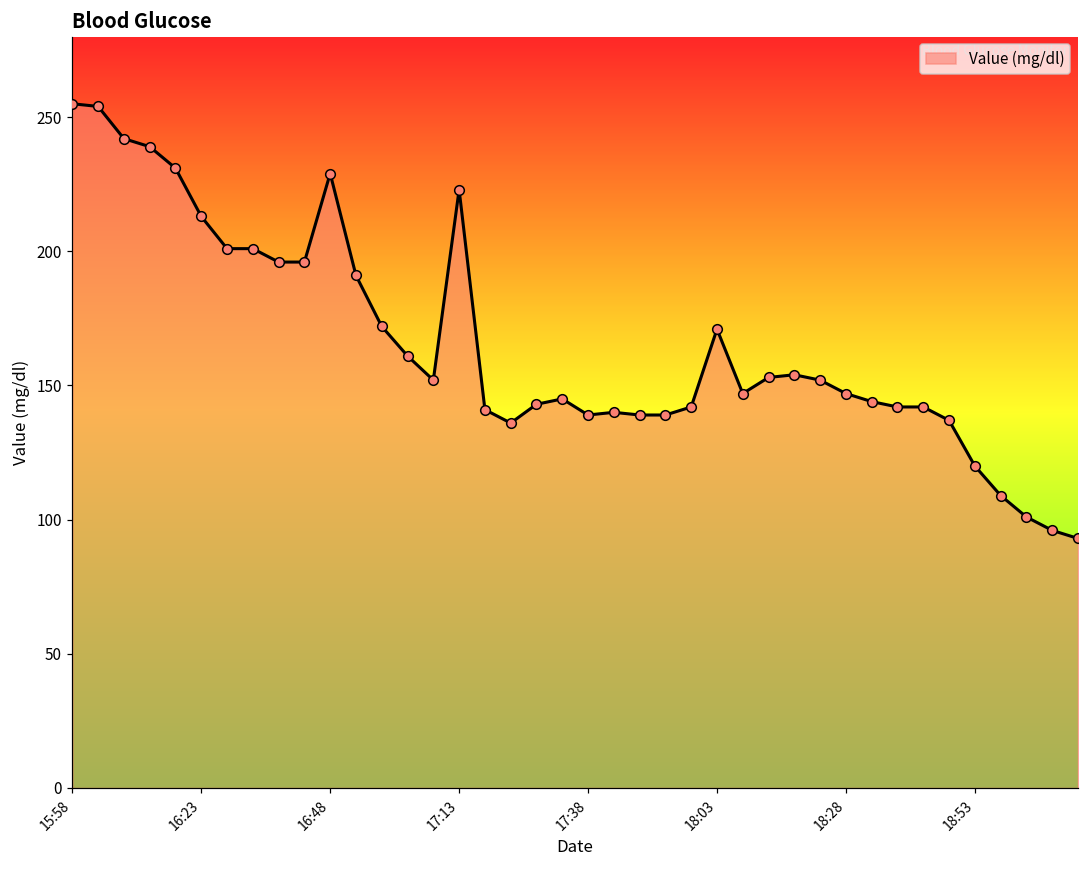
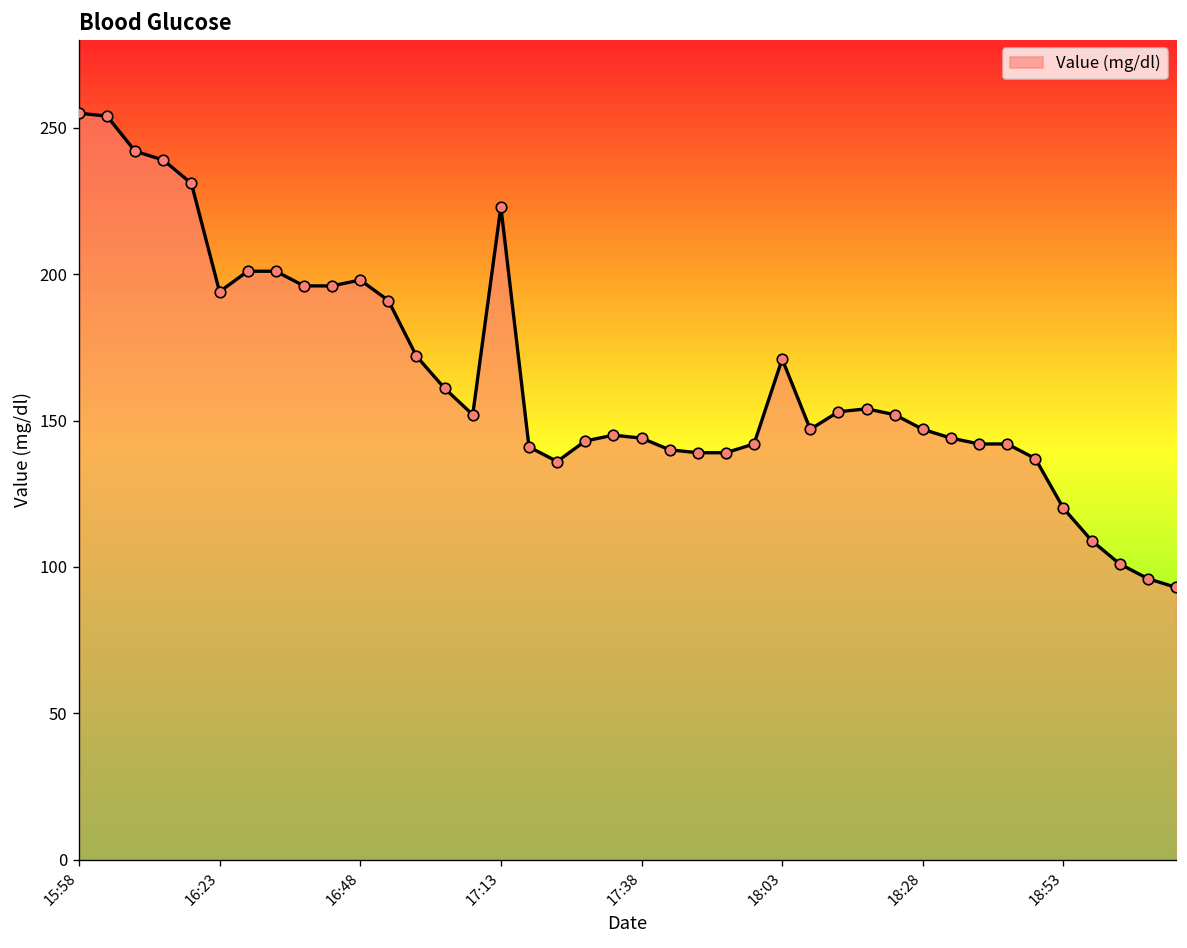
  {
    "15:58": 255,
-   "16:23": 213,
-   "16:48": 229,
+   "16:23": 194,
+   "16:48": 198,
    "17:13": 223,
-   "17:38": 139,
+   "17:38": 144,
    "18:03": 171,
    "18:28": 147,
    "18:53": 120
  }
